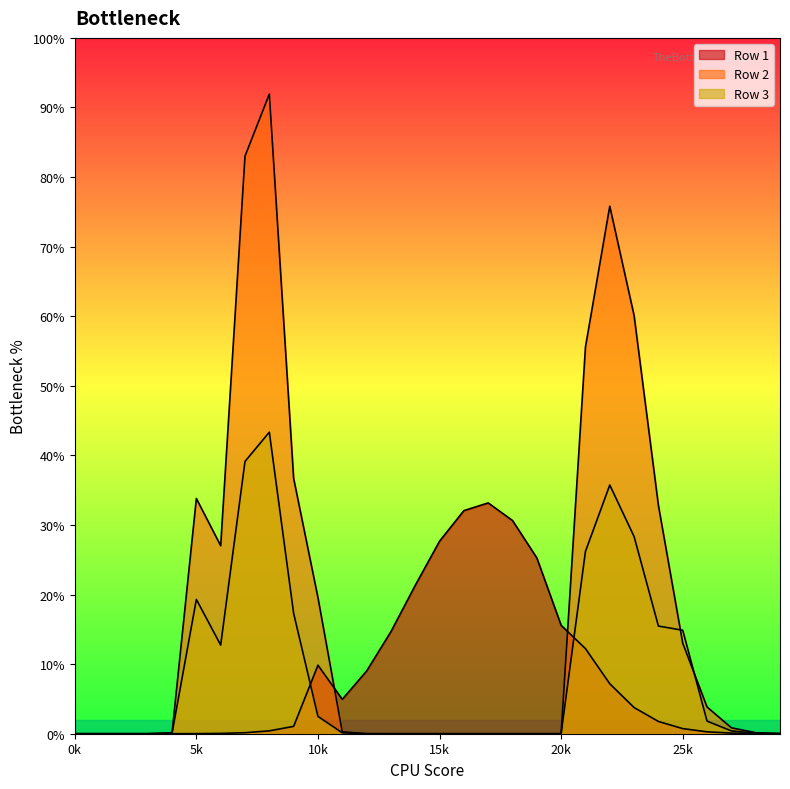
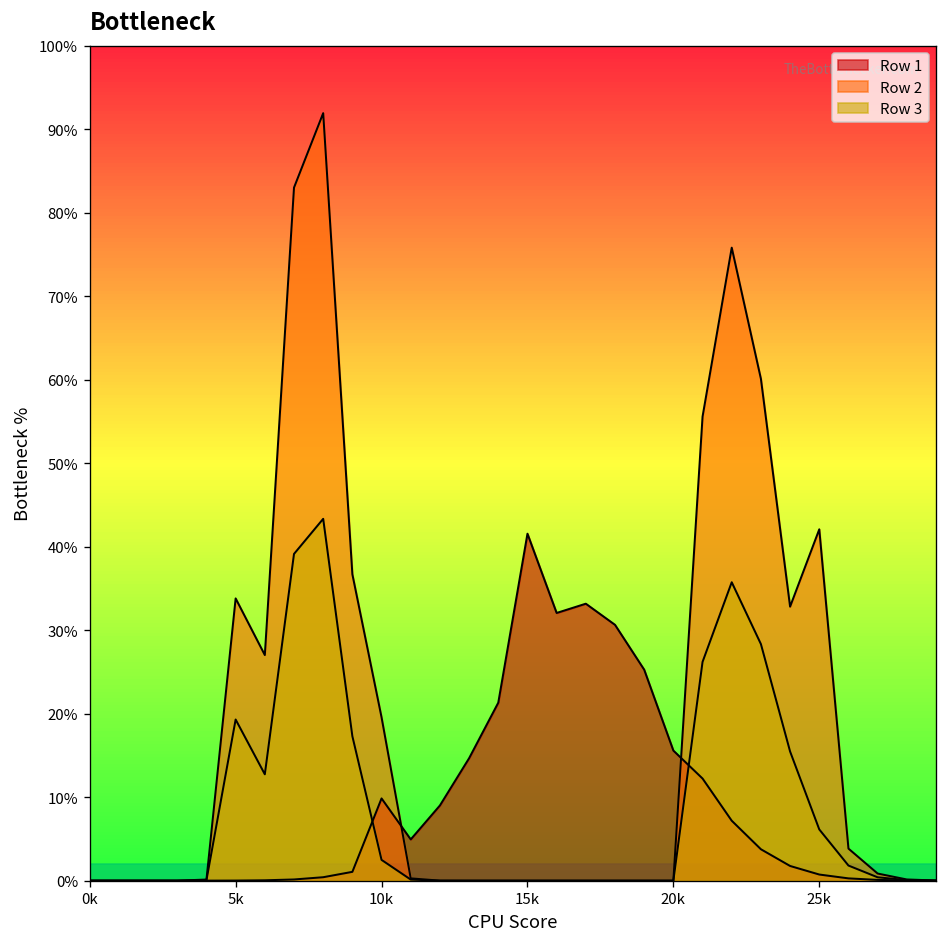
  {
    "Row 1": {
      "10k": "10%",
-     "15k": "28%",
+     "15k": "42%",
      "20k": "16%"
    },
    "Row 2": {
      "5k": "34%",
      "10k": "20%",
-     "25k": "13%"
+     "25k": "42%"
    },
    "Row 3": {
      "5k": "19%",
      "10k": "2%",
-     "25k": "15%"
+     "25k": "6%"
    }
  }
